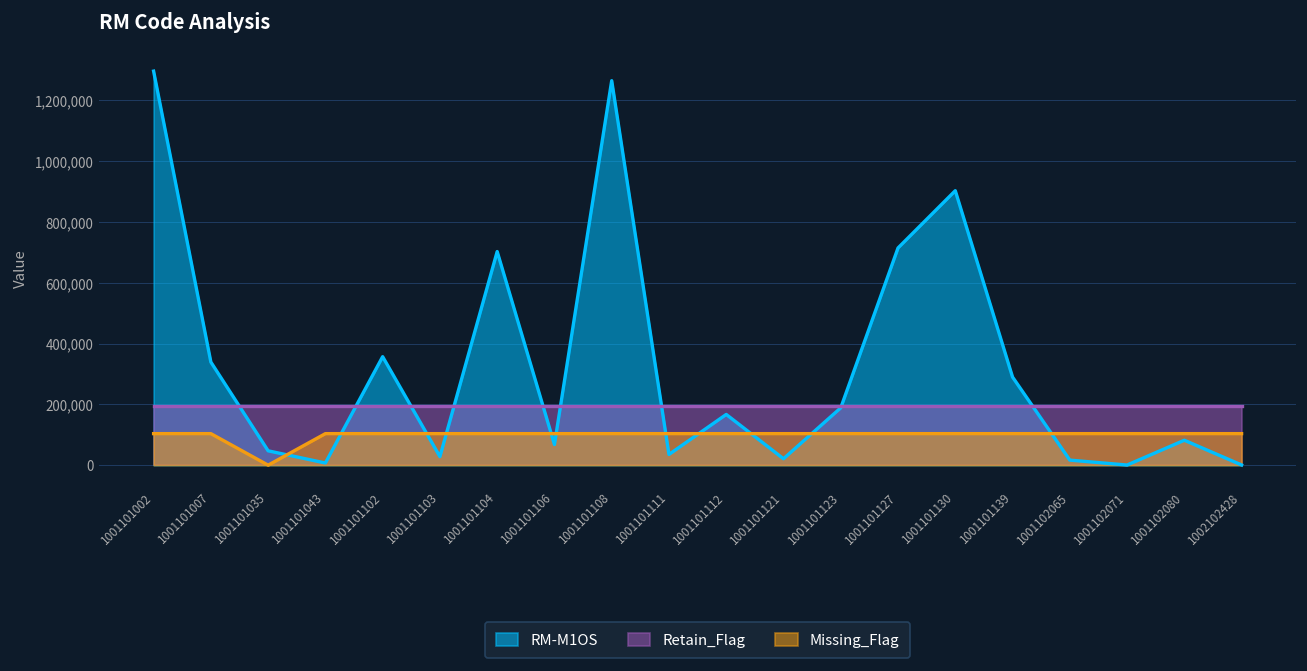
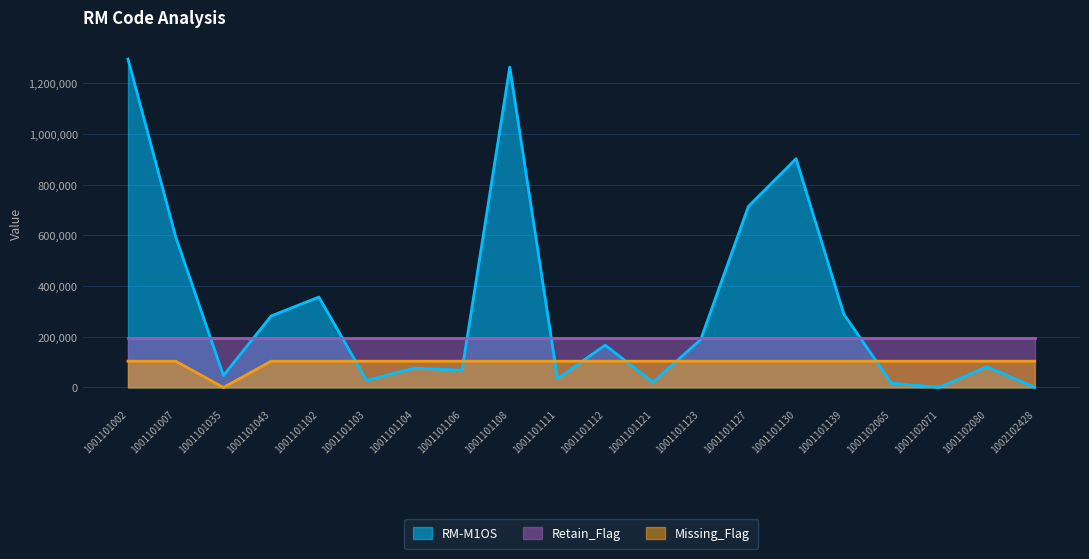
  {
    "RM-M1OS": {
      "1001101002": "1,300,000",
-     "1001101007": "340,000",
+     "1001101007": "590,000",
      "1001101035": "50,000",
-     "1001101043": "10,000",
+     "1001101043": "280,000",
      "1001101102": "360,000",
      "1001101103": "30,000",
-     "1001101104": "700,000",
+     "1001101104": "80,000",
      "1001101106": "70,000",
      "1001101108": "1,260,000",
      "1001101111": "40,000",
      "1001101112": "170,000",
      "1001101121": "20,000",
      "1001101127": "710,000",
      "1001101130": "900,000",
      "1001101139": "290,000",
      "1001102065": "20,000",
      "1001102071": "0",
      "1001102080": "80,000",
      "1002102428": "0"
    },
    "Retain_Flag": {
      "1001101002": "190,000",
      "1001101007": "190,000",
      "1001101035": "190,000",
      "1001101043": "190,000",
      "1001101102": "190,000",
      "1001101103": "190,000",
      "1001101104": "190,000",
      "1001101106": "190,000",
      "1001101108": "190,000",
      "1001101111": "190,000",
      "1001101112": "190,000",
      "1001101121": "190,000",
      "1001101127": "190,000",
      "1001101130": "190,000",
      "1001101139": "190,000",
      "1001102065": "190,000",
      "1001102071": "190,000",
      "1001102080": "190,000",
      "1002102428": "190,000"
    },
    "Missing_Flag": {
      "1001101002": "100,000",
      "1001101007": "100,000",
      "1001101035": "0",
      "1001101043": "100,000",
      "1001101102": "100,000",
      "1001101103": "100,000",
      "1001101104": "100,000",
      "1001101106": "100,000",
      "1001101108": "100,000",
      "1001101111": "100,000",
      "1001101112": "100,000",
      "1001101121": "100,000",
      "1001101123": "100,000",
      "1001101127": "100,000",
      "1001101130": "100,000",
      "1001101139": "100,000",
      "1001102065": "100,000",
      "1001102071": "100,000",
      "1001102080": "100,000",
      "1002102428": "100,000"
    }
  }
